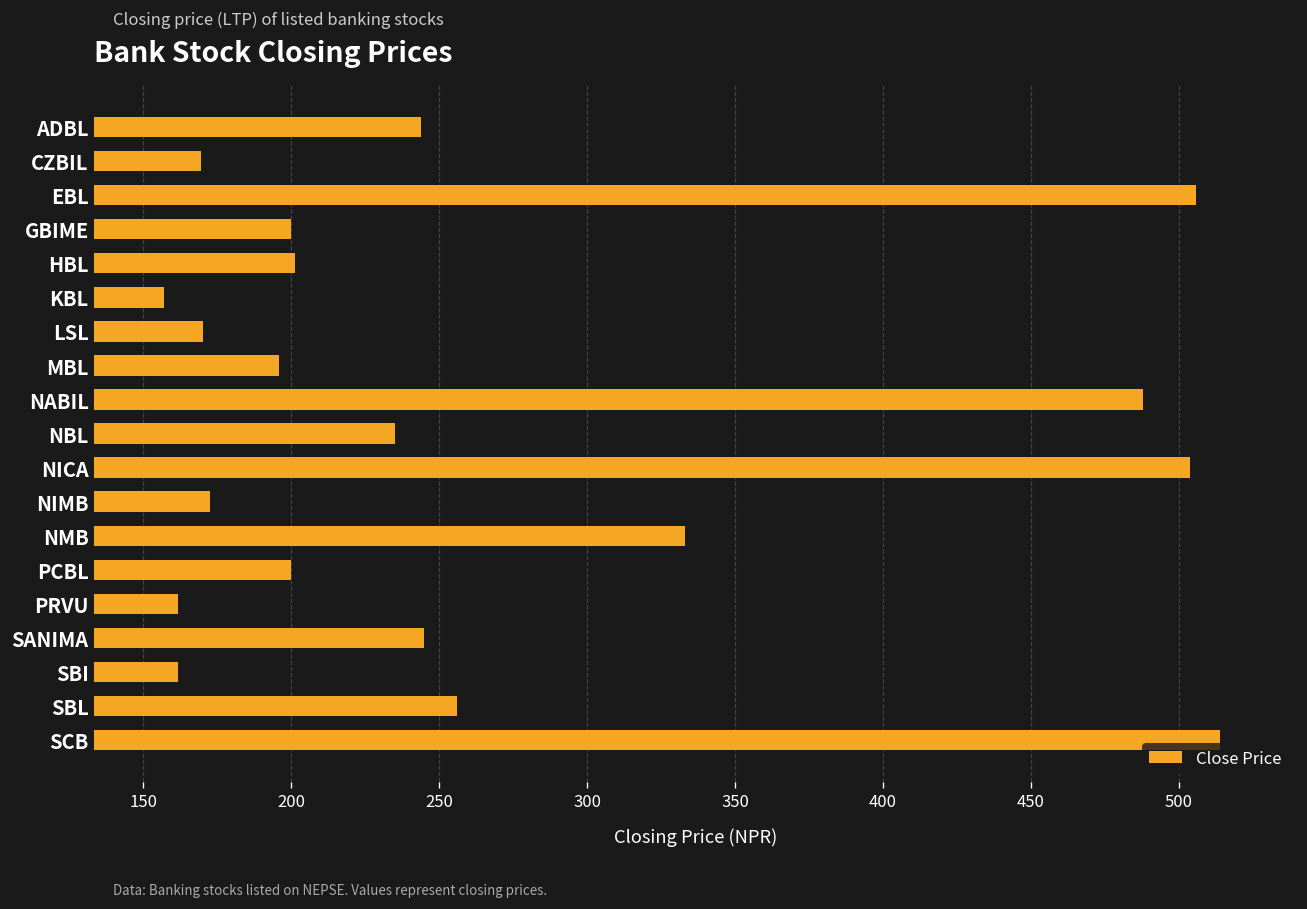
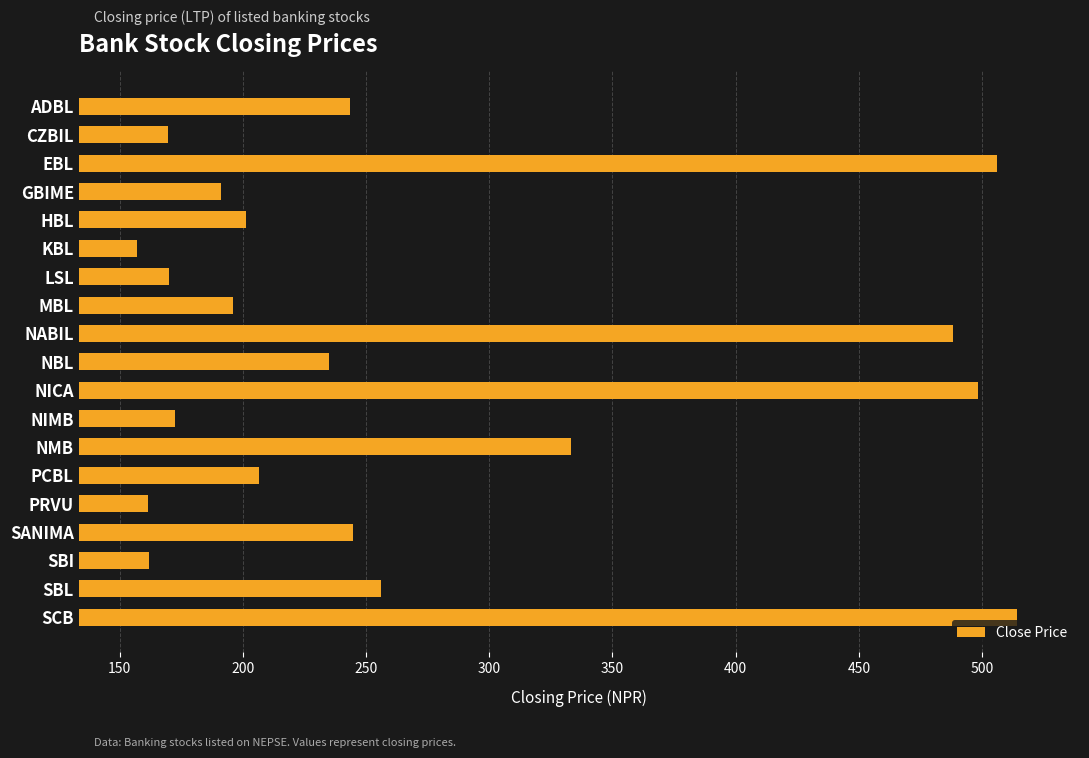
  {
    "ADBL": 244,
    "CZBIL": 170,
    "EBL": 506,
-   "GBIME": 200,
+   "GBIME": 191,
    "HBL": 201,
    "KBL": 157,
    "LSL": 170,
    "MBL": 196,
    "NABIL": 488,
    "NBL": 235,
-   "NICA": 504,
+   "NICA": 498,
    "NIMB": 173,
    "NMB": 333,
-   "PCBL": 200,
+   "PCBL": 207,
    "PRVU": 162,
    "SANIMA": 245,
    "SBI": 162,
    "SBL": 256,
    "SCB": 514
  }
